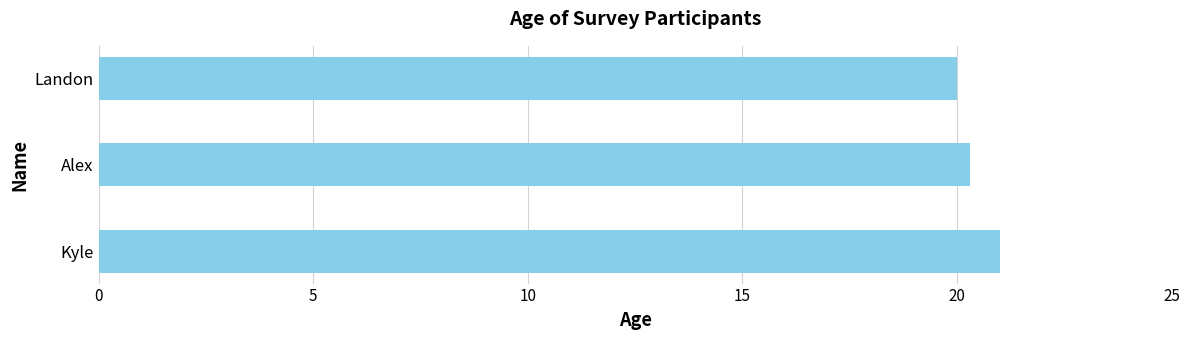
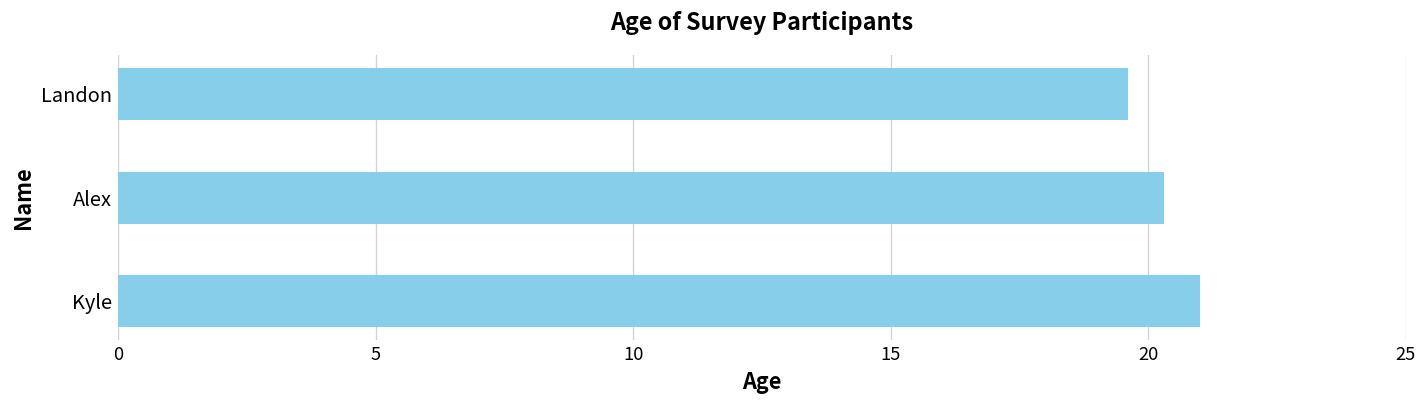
  {
-   "Landon": 20.0,
+   "Landon": 19.6,
    "Alex": 20.3,
    "Kyle": 21.0
  }
